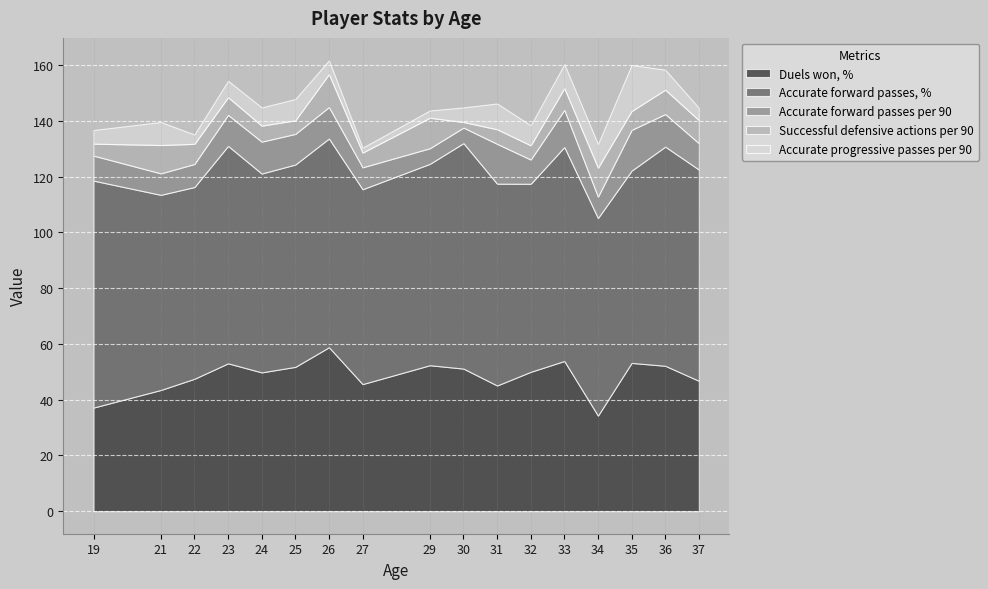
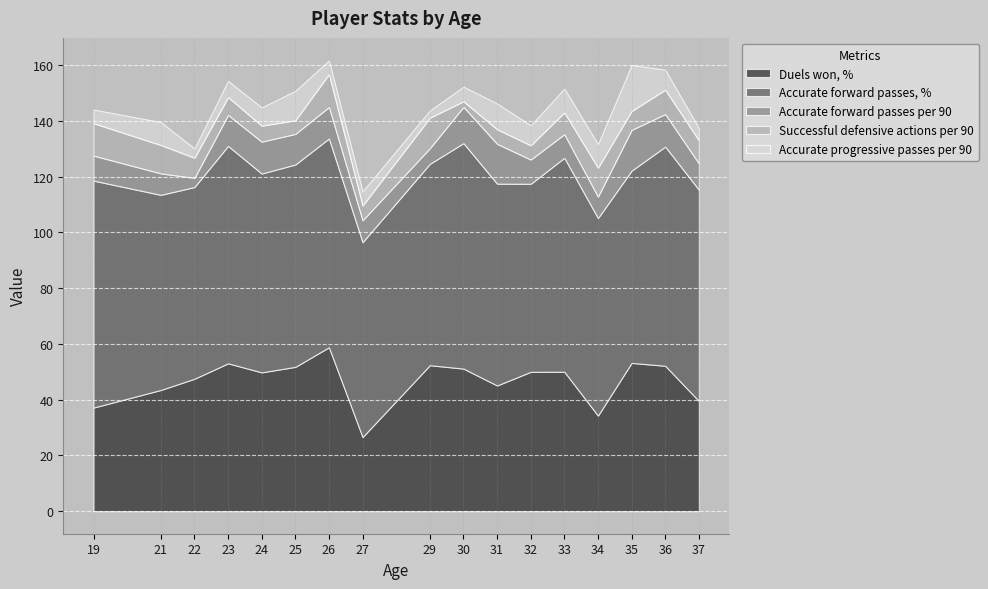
  {
    "Duels won, %": {
      "19": 37,
      "21": 43,
      "22": 48,
      "23": 53,
      "24": 50,
      "25": 52,
      "26": 59,
-     "27": 46,
+     "27": 27,
      "29": 52,
      "30": 51,
      "31": 45,
      "32": 50,
-     "33": 54,
+     "33": 50,
      "34": 34,
      "35": 53,
      "36": 52,
-     "37": 47
+     "37": 40
    },
    "Accurate forward passes, %": {
      "19": 81,
      "21": 70,
      "22": 69,
      "23": 78,
      "24": 71,
      "25": 73,
      "26": 75,
      "27": 70,
      "29": 72,
      "30": 81,
      "31": 72,
      "32": 67,
      "33": 77,
      "34": 71,
      "35": 69,
      "36": 79,
      "37": 76
    },
    "Accurate forward passes per 90": {
      "19": 9,
      "21": 8,
-     "22": 8,
+     "22": 3,
      "23": 11,
      "24": 11,
      "25": 11,
      "26": 11,
      "27": 8,
      "29": 6,
-     "30": 6,
+     "30": 13,
      "31": 14,
      "32": 9,
-     "33": 13,
+     "33": 8,
      "34": 8,
      "35": 15,
      "36": 12,
      "37": 9
    },
    "Successful defensive actions per 90": {
-     "19": 4,
+     "19": 12,
      "21": 10,
      "22": 7,
      "23": 6,
      "24": 6,
      "25": 5,
      "26": 12,
      "27": 5,
      "29": 11,
      "30": 2,
      "31": 5,
      "32": 5,
      "33": 8,
      "34": 10,
      "35": 7,
      "36": 9,
      "37": 8
    },
    "Accurate progressive passes per 90": {
      "19": 5,
      "21": 8,
      "22": 3,
      "23": 6,
      "24": 7,
-     "25": 8,
+     "25": 11,
      "26": 5,
-     "27": 2,
+     "27": 5,
      "29": 3,
      "30": 5,
      "31": 9,
      "32": 7,
      "33": 9,
      "34": 8,
      "35": 17,
      "36": 7,
      "37": 4
    }
  }
